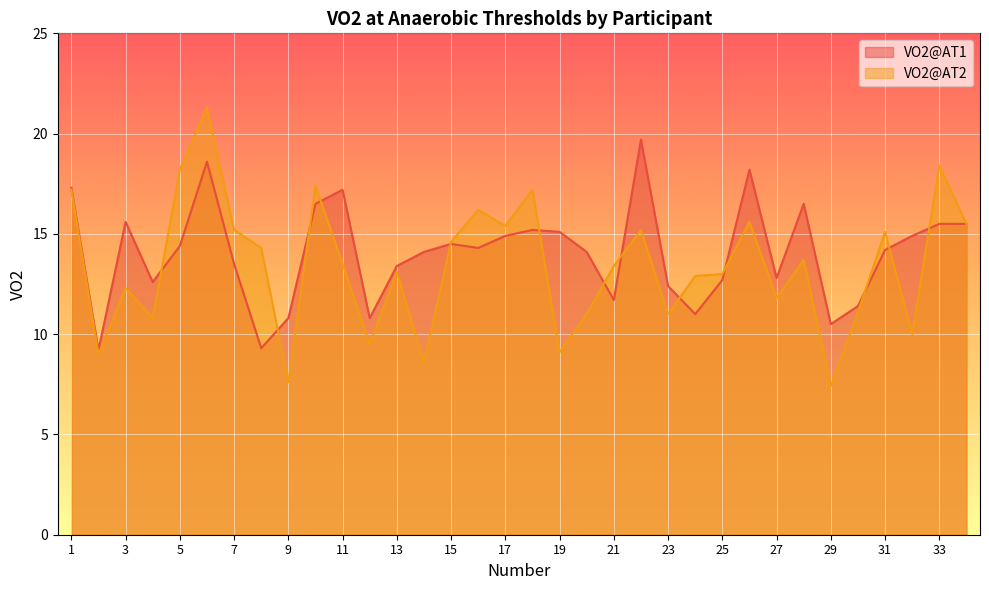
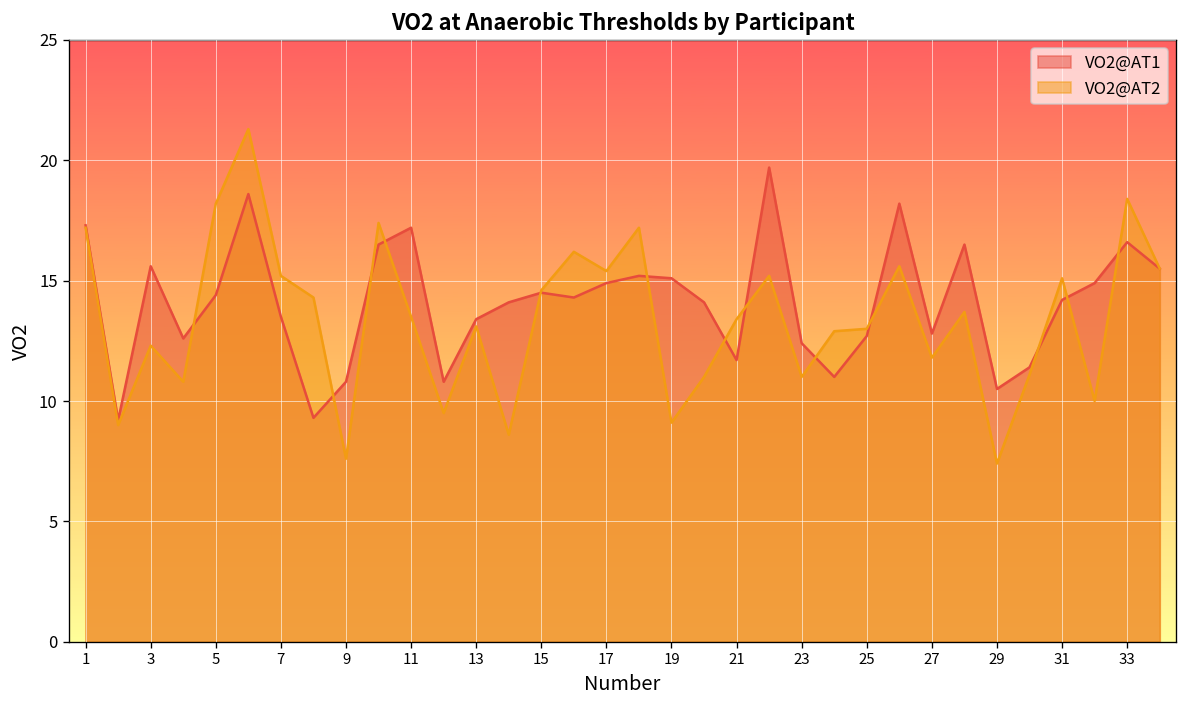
  {
    "VO2@AT1": {
      "3": 15.6,
      "5": 14.4,
      "7": 13.5,
      "9": 10.8,
      "11": 17.2,
      "13": 13.4,
      "17": 14.9,
      "19": 15.1,
      "21": 11.7,
      "23": 12.4,
      "25": 12.7,
      "27": 12.8,
      "29": 10.5,
      "31": 14.2,
-     "33": 15.5
+     "33": 16.6
    },
    "VO2@AT2": {
      "3": 12.3,
      "5": 18.2,
      "7": 15.2,
      "9": 7.6,
      "11": 13.5,
      "13": 13.1,
      "17": 15.4,
      "19": 9.1,
      "21": 13.4,
      "23": 11.0,
      "25": 13.0,
      "27": 11.8,
      "29": 7.4,
      "31": 15.1,
      "33": 18.4
    }
  }
